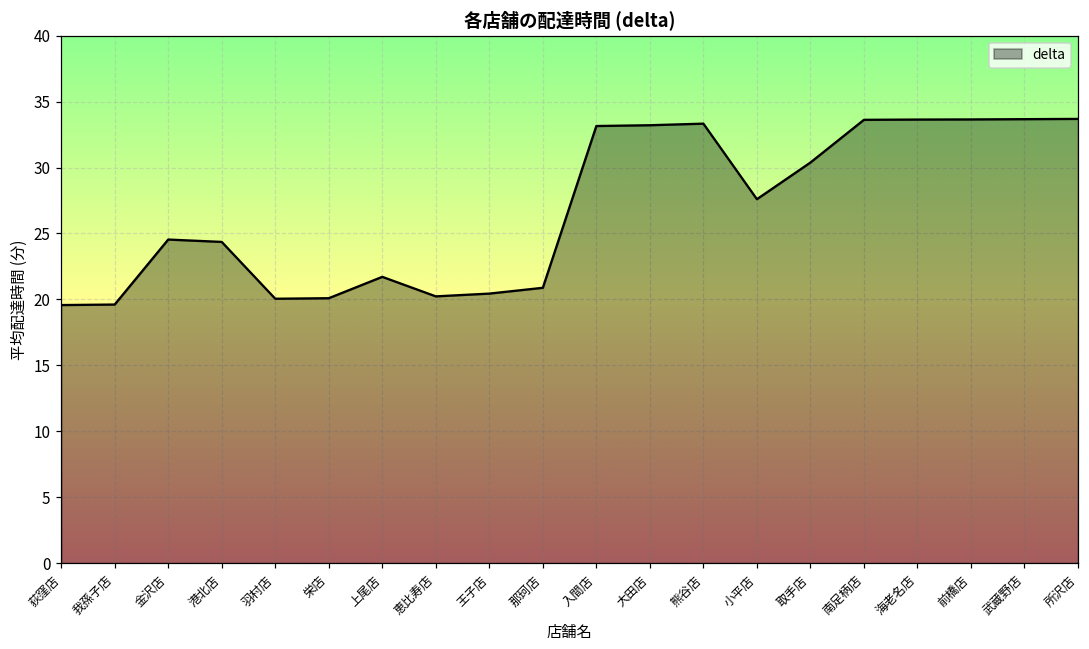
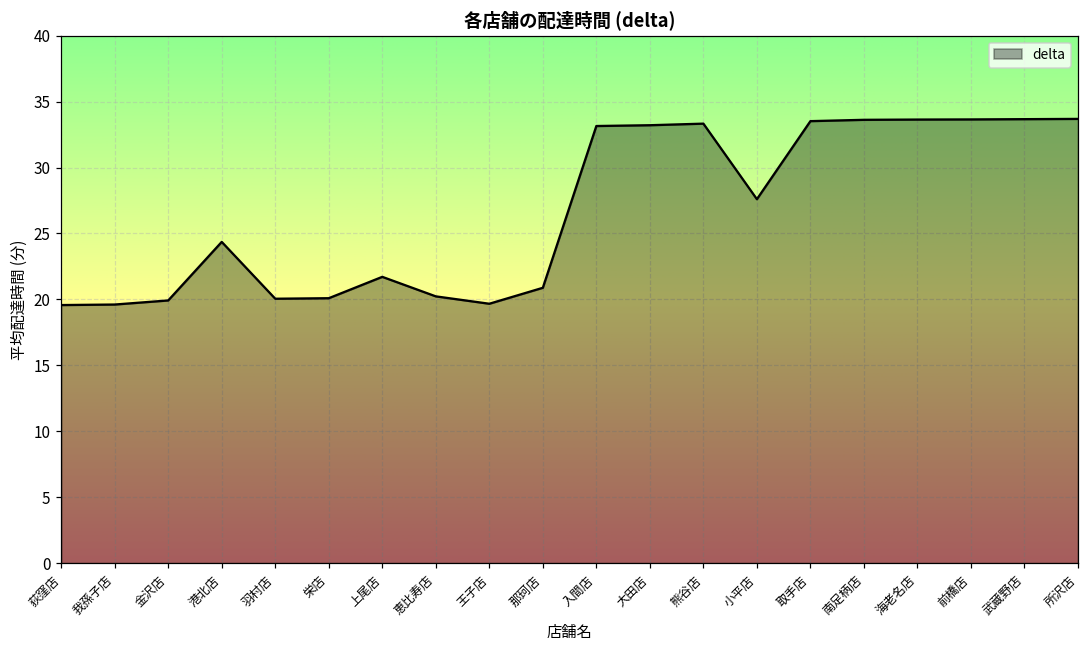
  {
    "荻窪店": 19.6,
    "我孫子店": 19.6,
-   "金沢店": 24.5,
+   "金沢店": 19.9,
    "港北店": 24.4,
    "羽村店": 20.1,
    "栄店": 20.1,
    "上尾店": 21.7,
    "恵比寿店": 20.2,
-   "王子店": 20.4,
+   "王子店": 19.7,
    "那珂店": 20.9,
    "入間店": 33.2,
    "大田店": 33.2,
    "熊谷店": 33.3,
    "小平店": 27.6,
-   "取手店": 30.4,
+   "取手店": 33.5,
    "南足柄店": 33.6,
    "海老名店": 33.6,
    "前橋店": 33.7,
    "武蔵野店": 33.7,
    "所沢店": 33.7
  }
